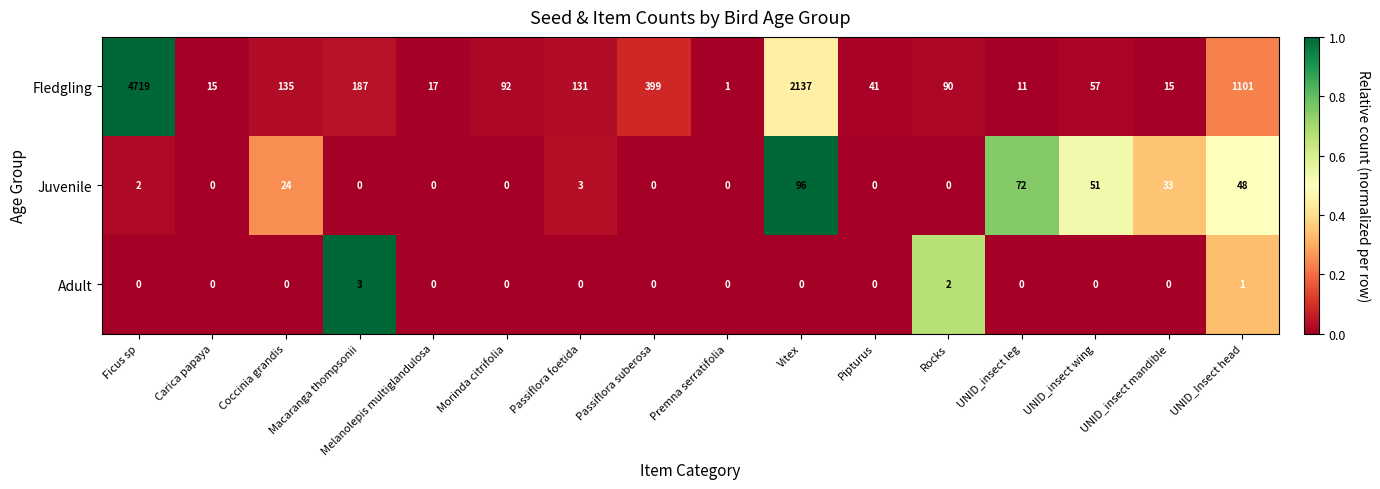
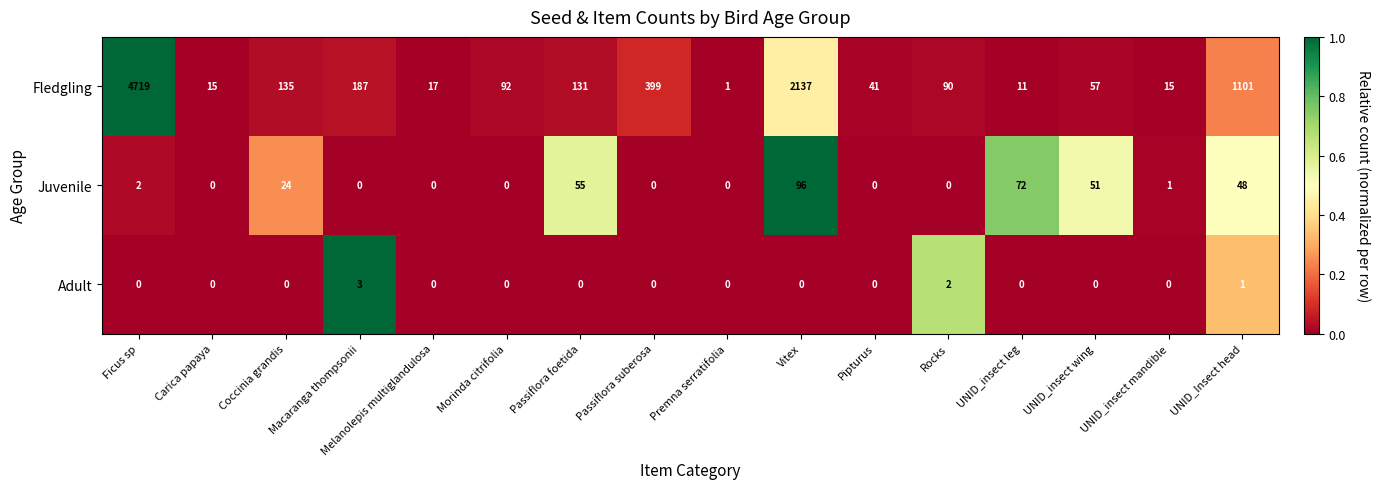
  {
    "Fledgling": {
      "Ficus sp": 4719,
      "Carica papaya": 15,
      "Coccinia grandis": 135,
      "Macaranga thompsonii": 187,
      "Melanolepis multiglandulosa": 17,
      "Morinda citrifolia": 92,
      "Passiflora foetida": 131,
      "Passiflora suberosa": 399,
      "Premna serratifolia": 1,
      "Vitex": 2137,
      "Pipturus": 41,
      "Rocks": 90,
      "UNID_insect leg": 11,
      "UNID_insect wing": 57,
      "UNID_insect mandible": 15,
      "UNID_Insect head": 1101
    },
    "Juvenile": {
      "Ficus sp": 2,
      "Carica papaya": 0,
      "Coccinia grandis": 24,
      "Macaranga thompsonii": 0,
      "Melanolepis multiglandulosa": 0,
      "Morinda citrifolia": 0,
-     "Passiflora foetida": 3,
+     "Passiflora foetida": 55,
      "Passiflora suberosa": 0,
      "Premna serratifolia": 0,
      "Vitex": 96,
      "Pipturus": 0,
      "Rocks": 0,
      "UNID_insect leg": 72,
      "UNID_insect wing": 51,
-     "UNID_insect mandible": 33,
+     "UNID_insect mandible": 1,
      "UNID_Insect head": 48
    },
    "Adult": {
      "Ficus sp": 0,
      "Carica papaya": 0,
      "Coccinia grandis": 0,
      "Macaranga thompsonii": 3,
      "Melanolepis multiglandulosa": 0,
      "Morinda citrifolia": 0,
      "Passiflora foetida": 0,
      "Passiflora suberosa": 0,
      "Premna serratifolia": 0,
      "Vitex": 0,
      "Pipturus": 0,
      "Rocks": 2,
      "UNID_insect leg": 0,
      "UNID_insect wing": 0,
      "UNID_insect mandible": 0,
      "UNID_Insect head": 1
    }
  }
